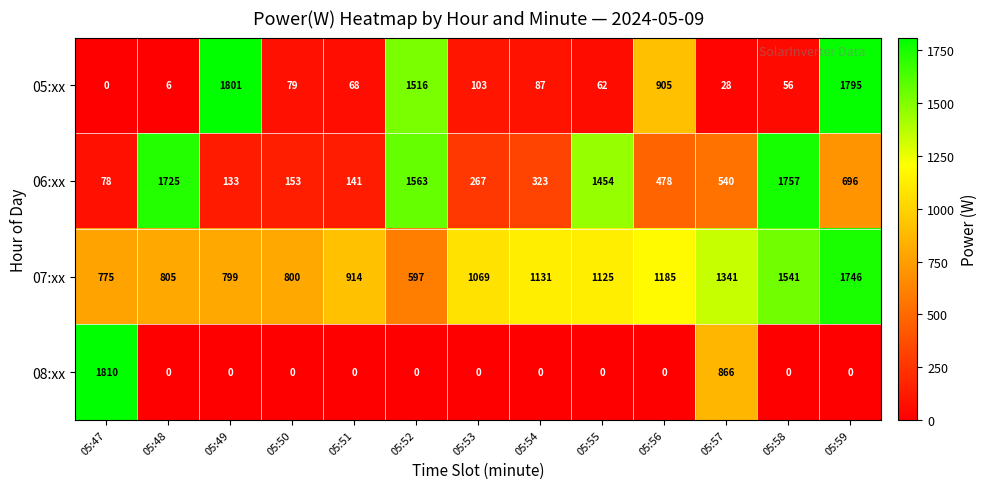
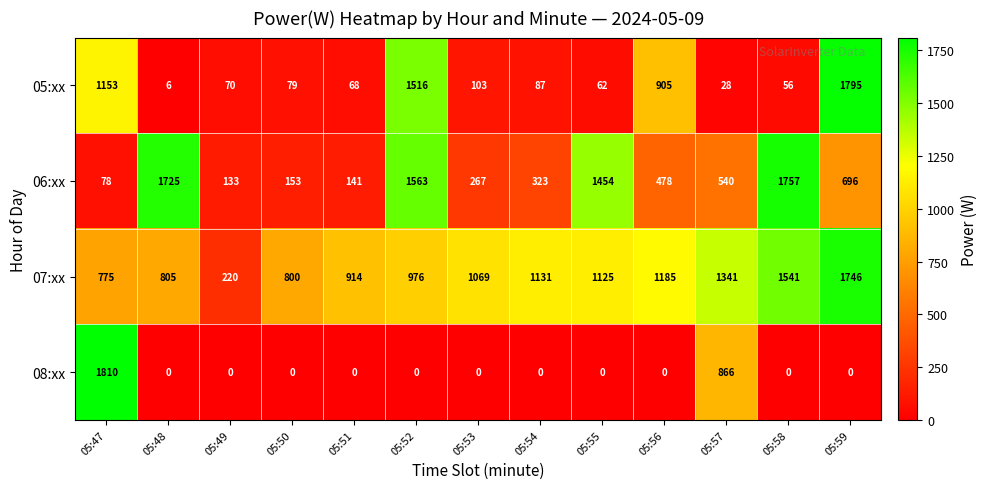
  {
    "05:xx": {
-     "05:47": 0,
+     "05:47": 1153,
      "05:48": 6,
-     "05:49": 1801,
+     "05:49": 70,
      "05:50": 79,
      "05:51": 68,
      "05:52": 1516,
      "05:53": 103,
      "05:54": 87,
      "05:55": 62,
      "05:56": 905,
      "05:57": 28,
      "05:59": 1795
    },
    "06:xx": {
      "05:47": 78,
      "05:48": 1725,
      "05:49": 133,
      "05:50": 153,
      "05:51": 141,
      "05:52": 1563,
      "05:53": 267,
      "05:54": 323,
      "05:55": 1454,
      "05:56": 478,
      "05:57": 540,
      "05:58": 1757,
      "05:59": 696
    },
    "07:xx": {
      "05:47": 775,
      "05:48": 805,
-     "05:49": 799,
+     "05:49": 220,
      "05:50": 800,
      "05:51": 914,
-     "05:52": 597,
+     "05:52": 976,
      "05:53": 1069,
      "05:54": 1131,
      "05:55": 1125,
      "05:56": 1185,
      "05:57": 1341,
      "05:58": 1541,
      "05:59": 1746
    },
    "08:xx": {
      "05:47": 1810,
      "05:48": 0,
      "05:49": 0,
      "05:50": 0,
      "05:51": 0,
      "05:52": 0,
      "05:53": 0,
      "05:54": 0,
      "05:55": 0,
      "05:56": 0,
      "05:57": 866,
      "05:58": 0,
      "05:59": 0
    }
  }
